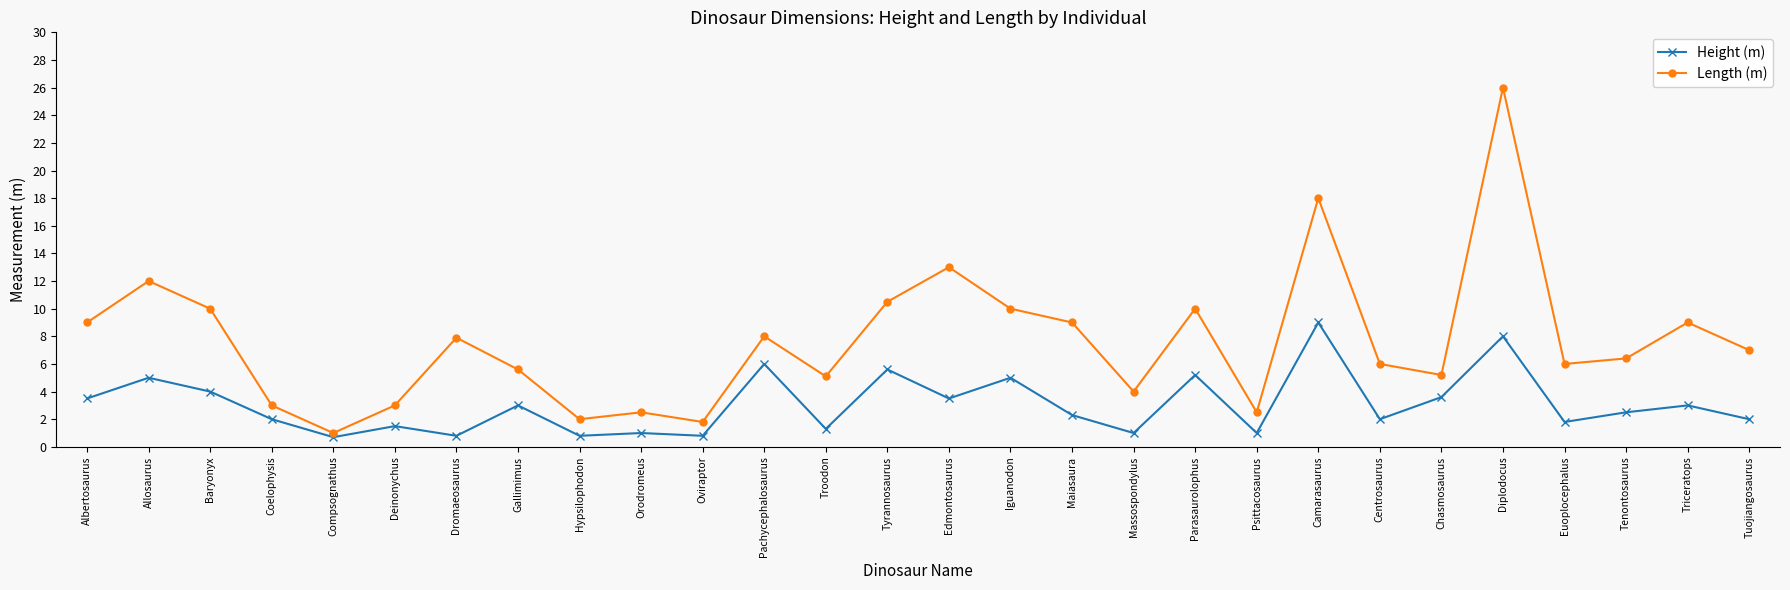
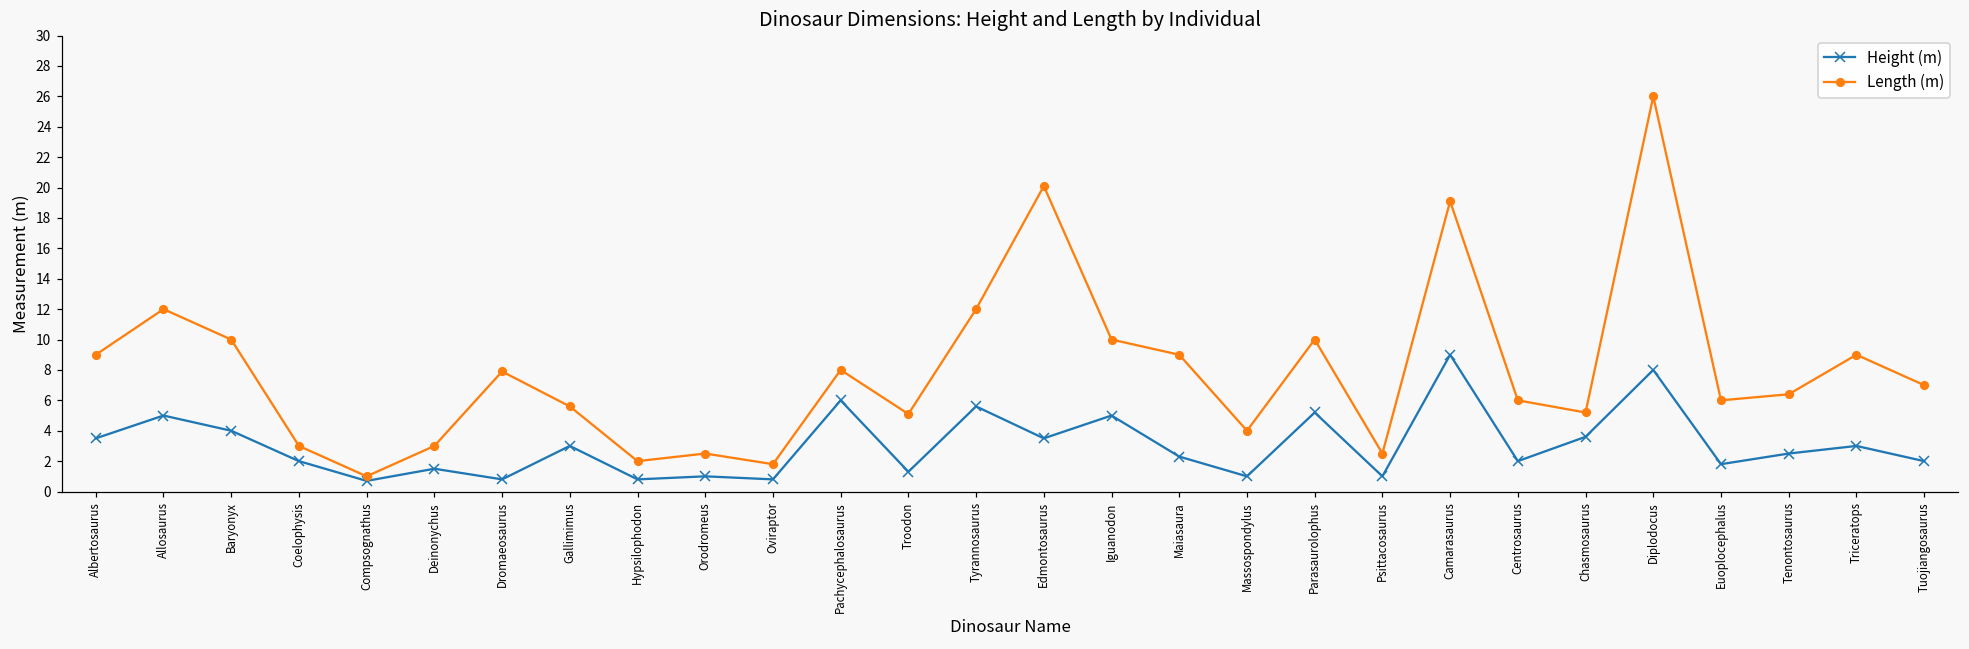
  {
    "Height (m)": {
      "Albertosaurus": 3.5,
      "Allosaurus": 5.0,
      "Baryonyx": 4.0,
      "Coelophysis": 2.0,
      "Compsognathus": 0.7,
      "Deinonychus": 1.5,
      "Dromaeosaurus": 0.8,
      "Gallimimus": 3.0,
      "Hypsilophodon": 0.8,
      "Orodromeus": 1.0,
      "Oviraptor": 0.8,
      "Pachycephalosaurus": 6.0,
      "Troodon": 1.3,
      "Tyrannosaurus": 5.6,
      "Edmontosaurus": 3.5,
      "Iguanodon": 5.0,
      "Maiasaura": 2.3,
      "Massospondylus": 1.0,
      "Parasaurolophus": 5.2,
      "Psittacosaurus": 1.0,
      "Camarasaurus": 9.0,
      "Centrosaurus": 2.0,
      "Chasmosaurus": 3.6,
      "Diplodocus": 8.0,
      "Euoplocephalus": 1.8,
      "Tenontosaurus": 2.5,
      "Triceratops": 3.0,
      "Tuojiangosaurus": 2.0
    },
    "Length (m)": {
      "Albertosaurus": 9.0,
      "Allosaurus": 12.0,
      "Baryonyx": 10.0,
      "Coelophysis": 3.0,
      "Compsognathus": 1.0,
      "Deinonychus": 3.0,
      "Dromaeosaurus": 7.9,
      "Gallimimus": 5.6,
      "Hypsilophodon": 2.0,
      "Orodromeus": 2.5,
      "Oviraptor": 1.8,
      "Pachycephalosaurus": 8.0,
      "Troodon": 5.1,
-     "Tyrannosaurus": 10.5,
-     "Edmontosaurus": 13.0,
+     "Tyrannosaurus": 12.0,
+     "Edmontosaurus": 20.1,
      "Iguanodon": 10.0,
      "Maiasaura": 9.0,
      "Massospondylus": 4.0,
      "Parasaurolophus": 10.0,
      "Psittacosaurus": 2.5,
-     "Camarasaurus": 18.0,
+     "Camarasaurus": 19.1,
      "Centrosaurus": 6.0,
      "Chasmosaurus": 5.2,
      "Diplodocus": 26.0,
      "Euoplocephalus": 6.0,
      "Tenontosaurus": 6.4,
      "Triceratops": 9.0,
      "Tuojiangosaurus": 7.0
    }
  }
